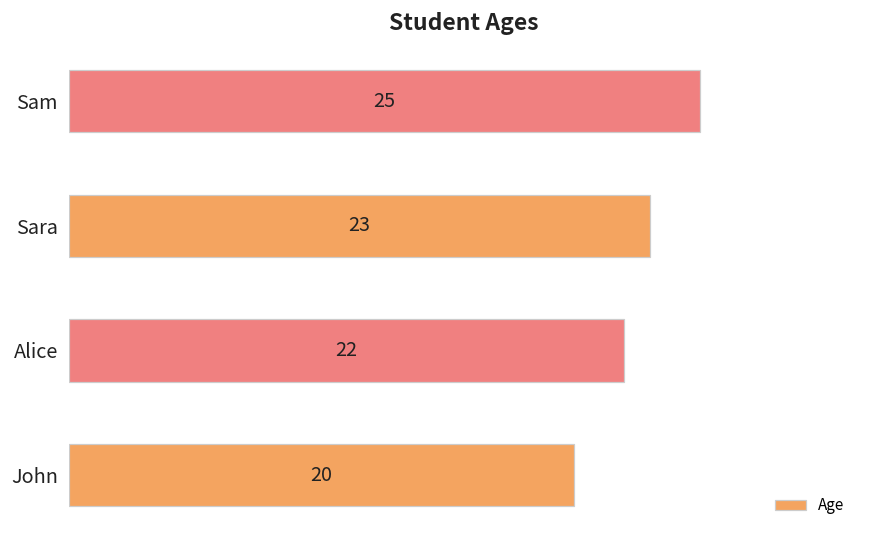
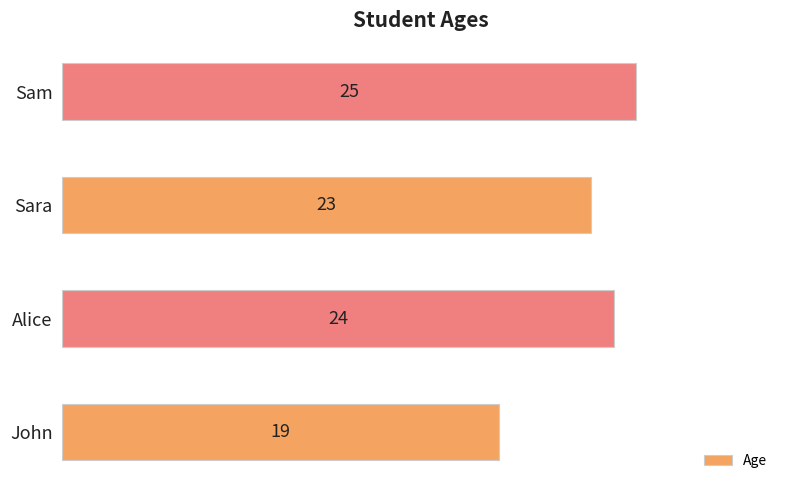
  {
    "Sam": 25,
    "Sara": 23,
-   "Alice": 22,
-   "John": 20
+   "Alice": 24,
+   "John": 19
  }
